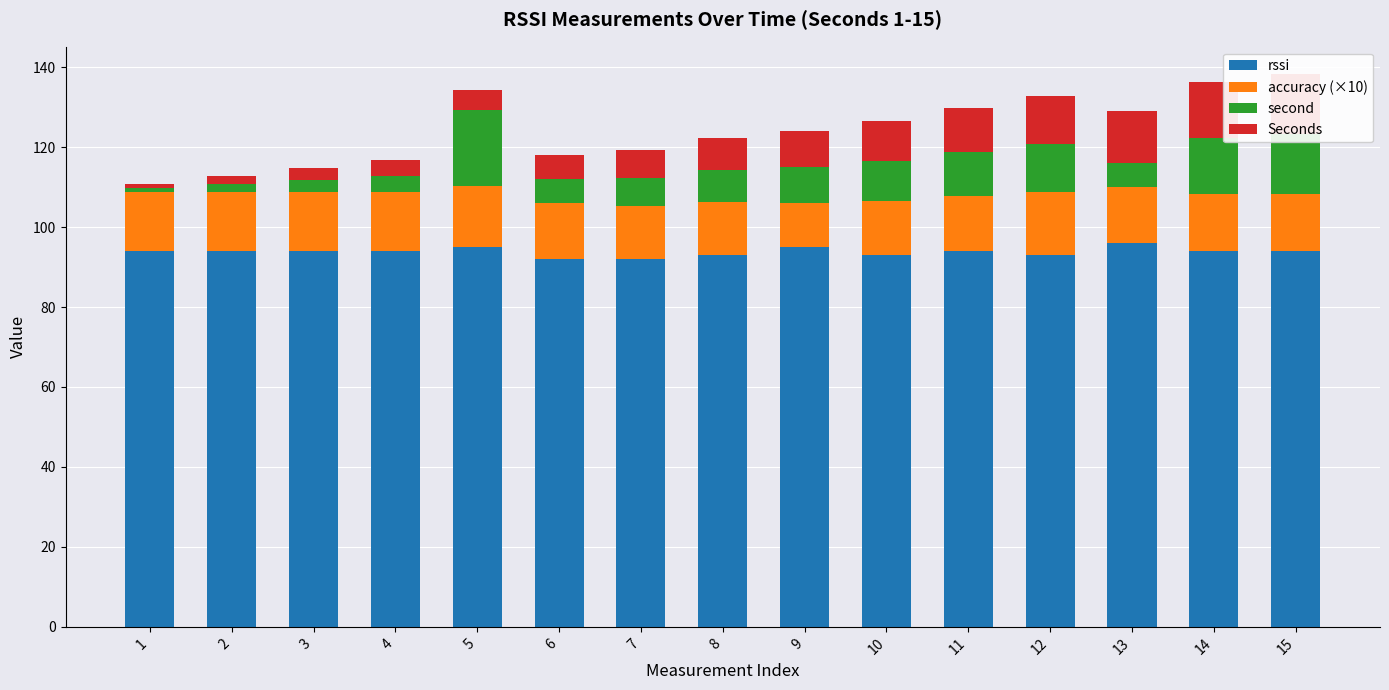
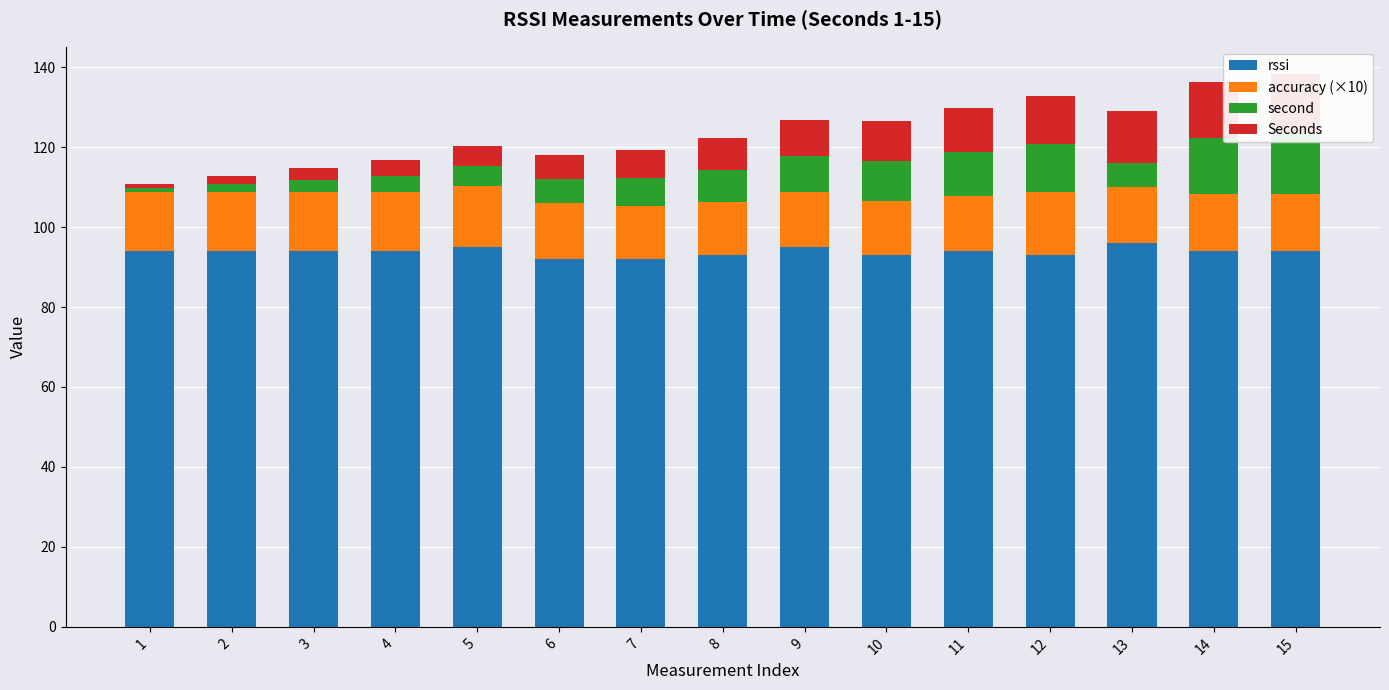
  {
    "rssi": {
      "1": 94,
      "2": 94,
      "3": 94,
      "4": 94,
      "5": 95,
      "6": 92,
      "7": 92,
      "8": 93,
      "9": 95,
      "10": 93,
      "11": 94,
      "12": 93,
      "13": 96,
      "14": 94,
      "15": 94
    },
    "accuracy (×10)": {
      "1": 15,
      "2": 15,
      "3": 15,
      "4": 15,
      "5": 15,
      "6": 14,
      "7": 13,
      "8": 13,
-     "9": 11,
+     "9": 14,
      "10": 14,
      "11": 14,
      "12": 16,
      "13": 14,
      "14": 14,
      "15": 14
    },
    "second": {
      "1": 1,
      "2": 2,
      "3": 3,
      "4": 4,
-     "5": 19,
+     "5": 5,
      "6": 6,
      "7": 7,
      "8": 8,
      "9": 9,
      "10": 10,
      "11": 11,
      "12": 12,
      "13": 6,
      "14": 14
    },
    "Seconds": {
      "1": 1,
      "2": 2,
      "3": 3,
      "4": 4,
      "5": 5,
      "6": 6,
      "7": 7,
      "8": 8,
      "9": 9,
      "10": 10,
      "11": 11,
      "12": 12,
      "13": 13,
      "14": 14
    }
  }
